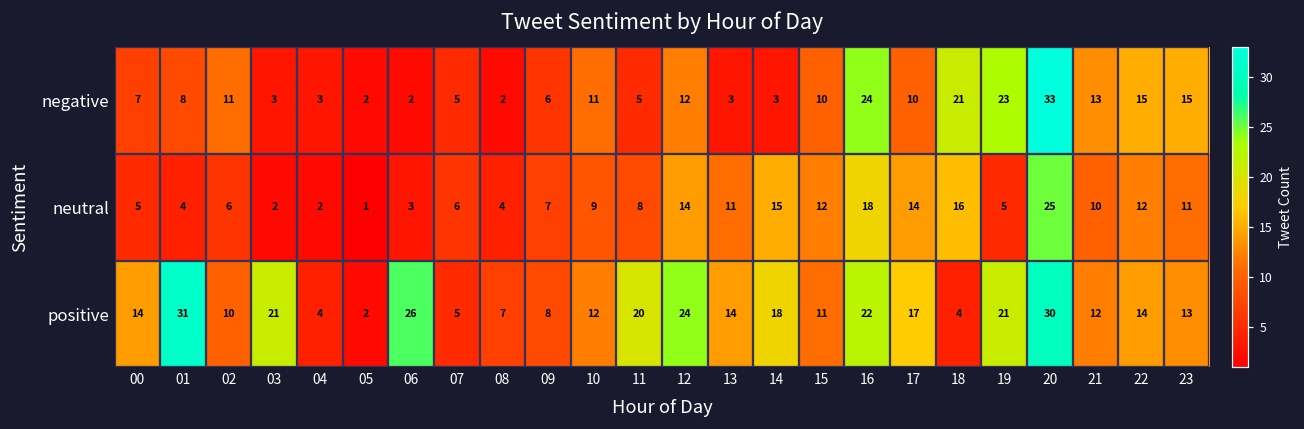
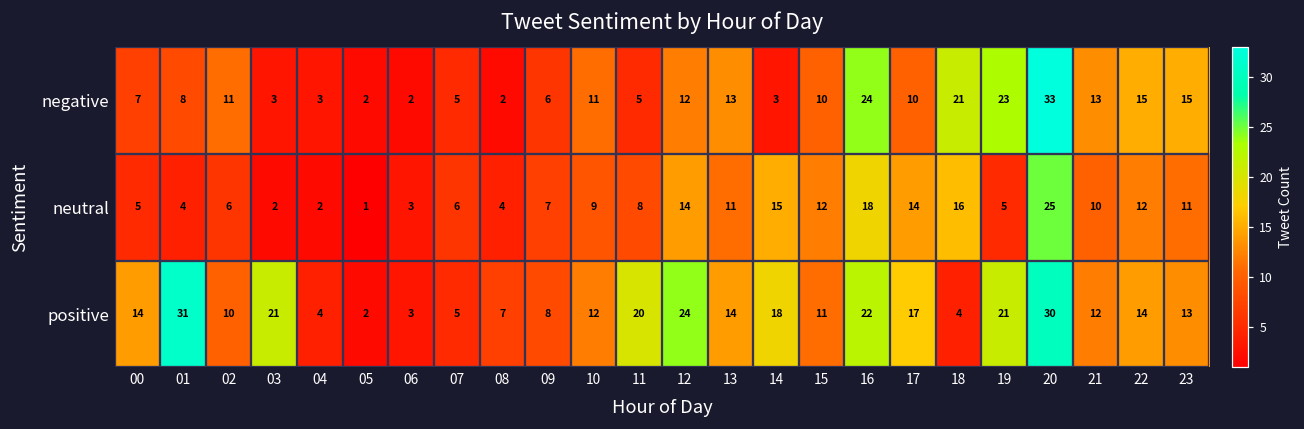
  {
    "negative": {
      "00": 7,
      "01": 8,
      "02": 11,
      "03": 3,
      "04": 3,
      "05": 2,
      "06": 2,
      "07": 5,
      "08": 2,
      "09": 6,
      "10": 11,
      "11": 5,
      "12": 12,
-     "13": 3,
+     "13": 13,
      "14": 3,
      "15": 10,
      "16": 24,
      "17": 10,
      "18": 21,
      "19": 23,
      "20": 33,
      "21": 13,
      "22": 15,
      "23": 15
    },
    "neutral": {
      "00": 5,
      "01": 4,
      "02": 6,
      "03": 2,
      "04": 2,
      "05": 1,
      "06": 3,
      "07": 6,
      "08": 4,
      "09": 7,
      "10": 9,
      "11": 8,
      "12": 14,
      "13": 11,
      "14": 15,
      "15": 12,
      "16": 18,
      "17": 14,
      "18": 16,
      "19": 5,
      "20": 25,
      "21": 10,
      "22": 12,
      "23": 11
    },
    "positive": {
      "00": 14,
      "01": 31,
      "02": 10,
      "03": 21,
      "04": 4,
      "05": 2,
-     "06": 26,
+     "06": 3,
      "07": 5,
      "08": 7,
      "09": 8,
      "10": 12,
      "11": 20,
      "12": 24,
      "13": 14,
      "14": 18,
      "15": 11,
      "16": 22,
      "17": 17,
      "18": 4,
      "19": 21,
      "20": 30,
      "21": 12,
      "22": 14,
      "23": 13
    }
  }
